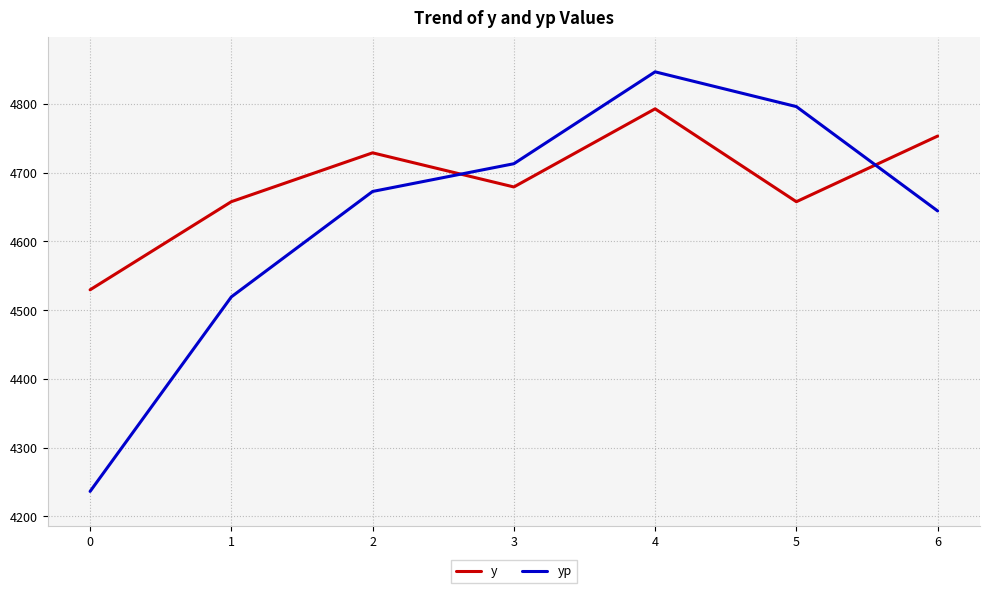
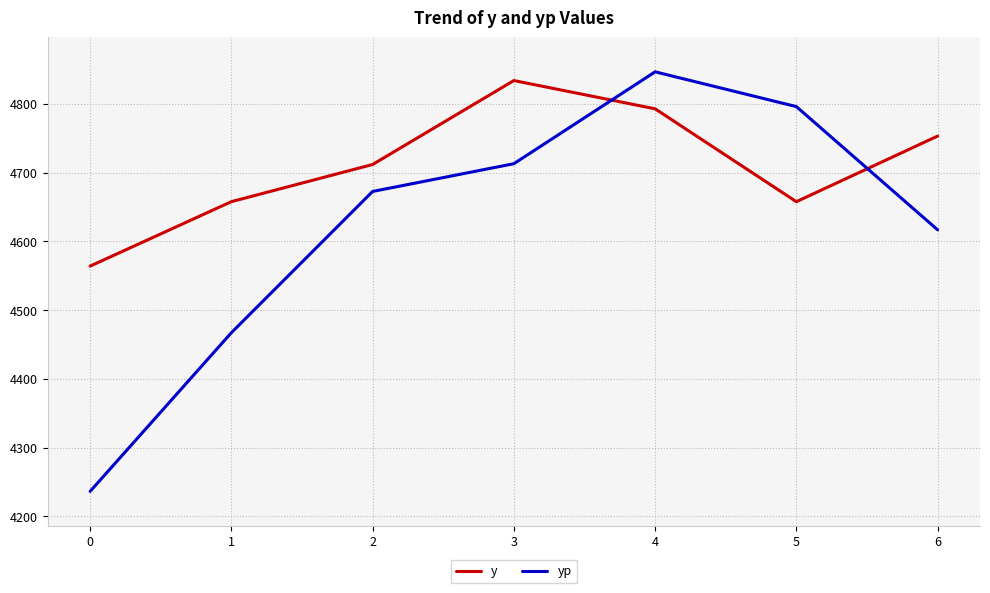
  {
    "y": {
-     "0": 4530,
+     "0": 4560,
      "1": 4660,
-     "2": 4730,
-     "3": 4680,
+     "2": 4710,
+     "3": 4830,
      "4": 4790,
      "5": 4660,
      "6": 4750
    },
    "yp": {
      "0": 4240,
-     "1": 4520,
+     "1": 4470,
      "2": 4670,
      "3": 4710,
      "4": 4850,
      "5": 4800,
-     "6": 4640
+     "6": 4620
    }
  }
